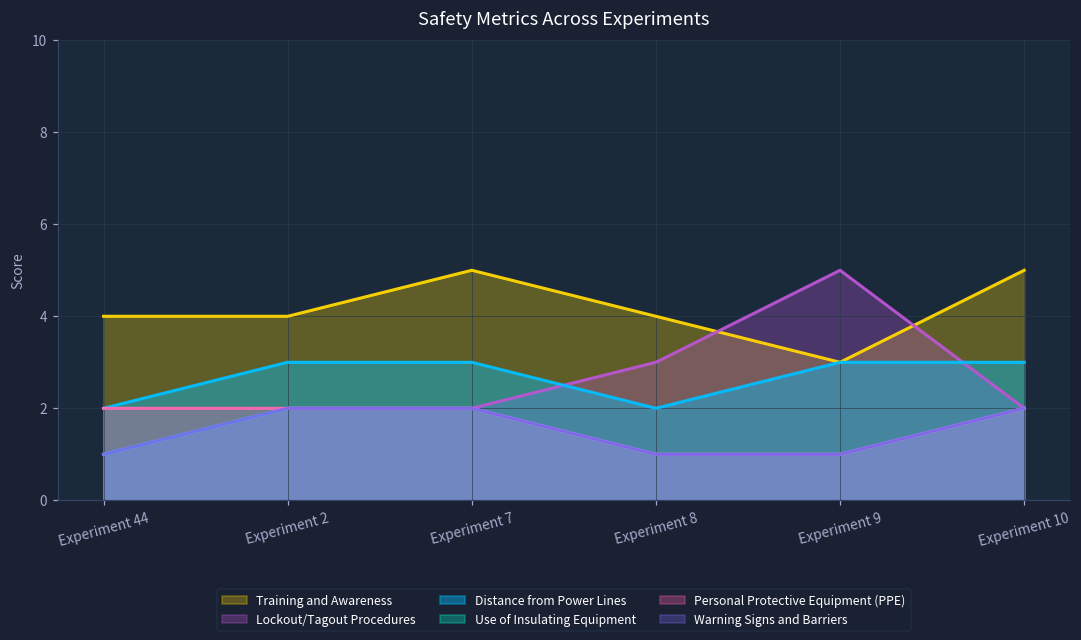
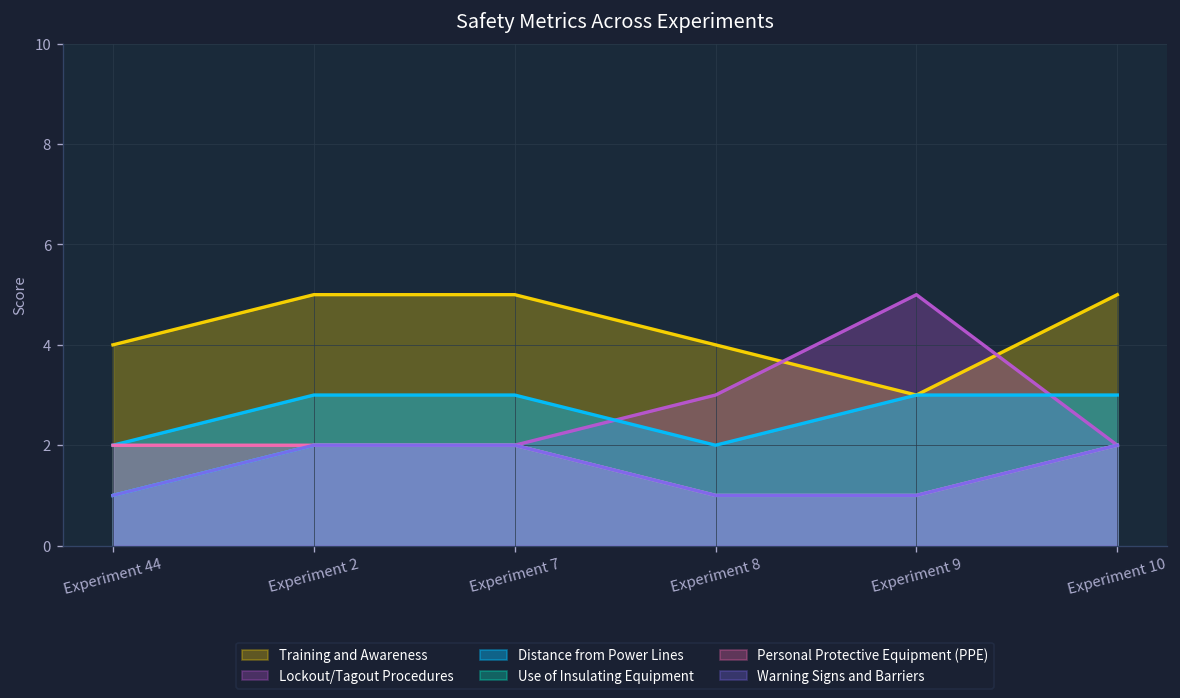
  {
    "Training and Awareness": {
      "Experiment 44": 4,
-     "Experiment 2": 4,
+     "Experiment 2": 5,
      "Experiment 7": 5,
      "Experiment 8": 4,
      "Experiment 10": 5
    },
    "Distance from Power Lines": {
      "Experiment 2": 3,
      "Experiment 7": 3,
      "Experiment 8": 2,
      "Experiment 10": 3
    }
  }
